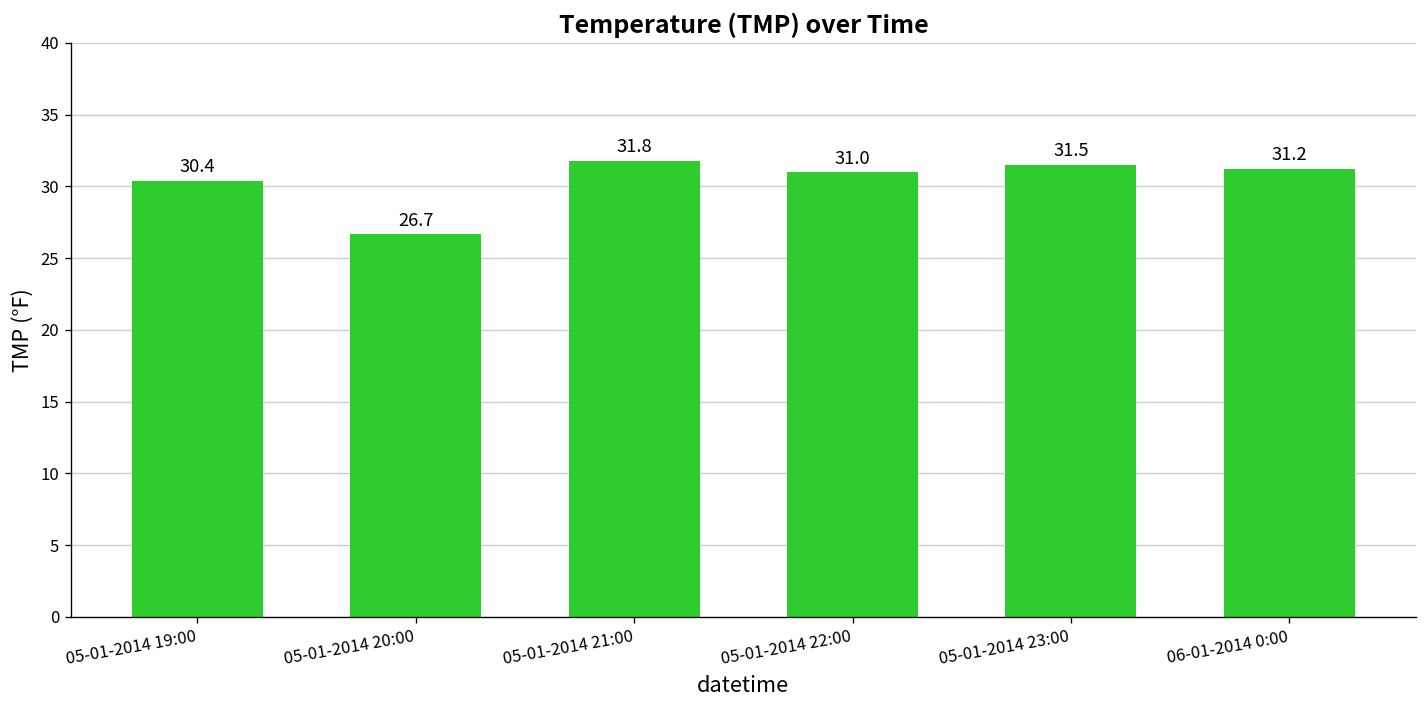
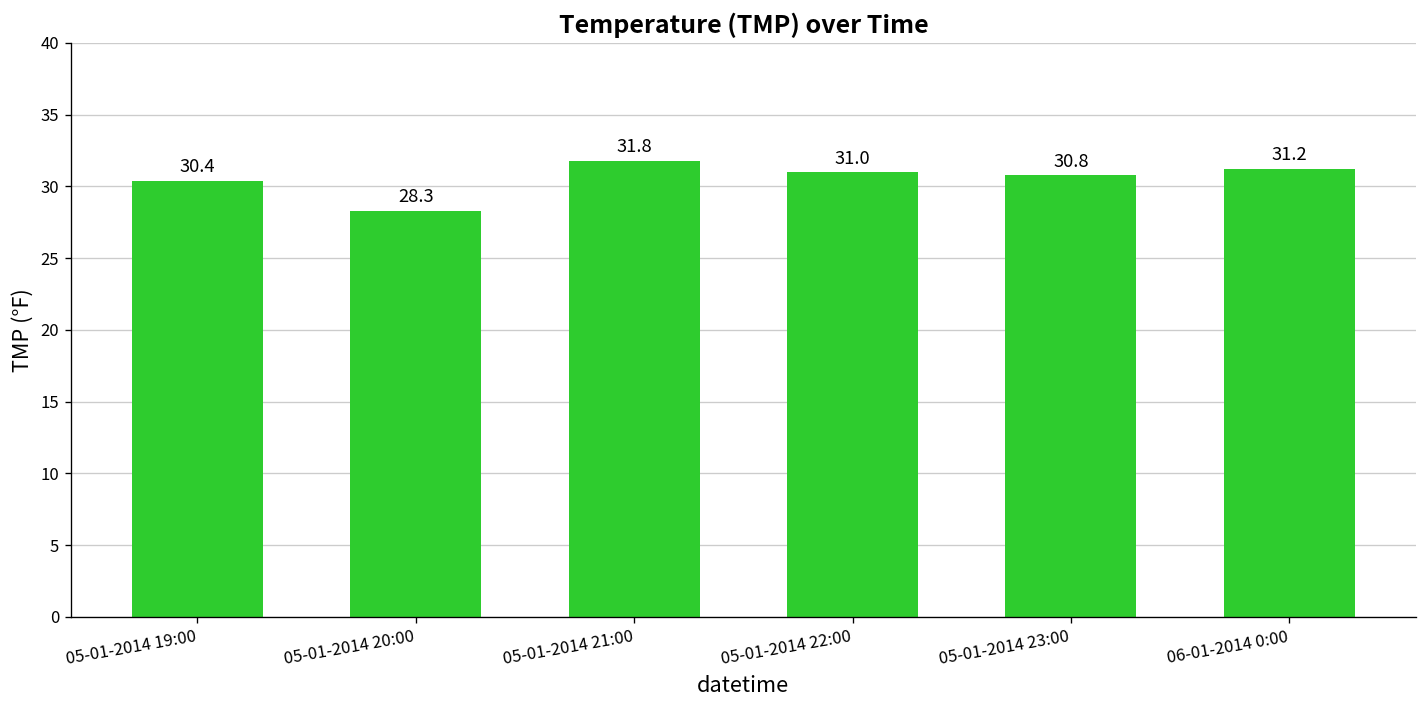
  {
    "05-01-2014 19:00": 30.4,
-   "05-01-2014 20:00": 26.7,
+   "05-01-2014 20:00": 28.3,
    "05-01-2014 21:00": 31.8,
    "05-01-2014 22:00": 31.0,
-   "05-01-2014 23:00": 31.5,
+   "05-01-2014 23:00": 30.8,
    "06-01-2014 0:00": 31.2
  }
